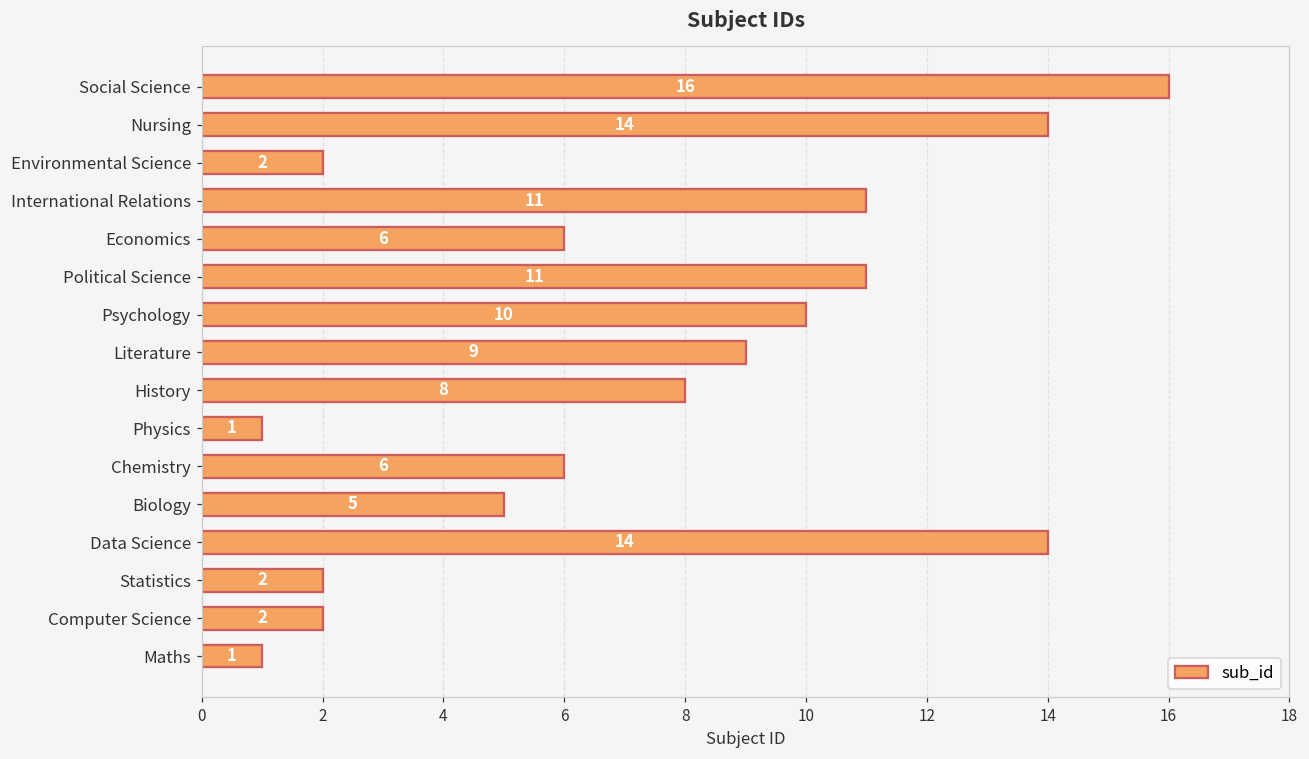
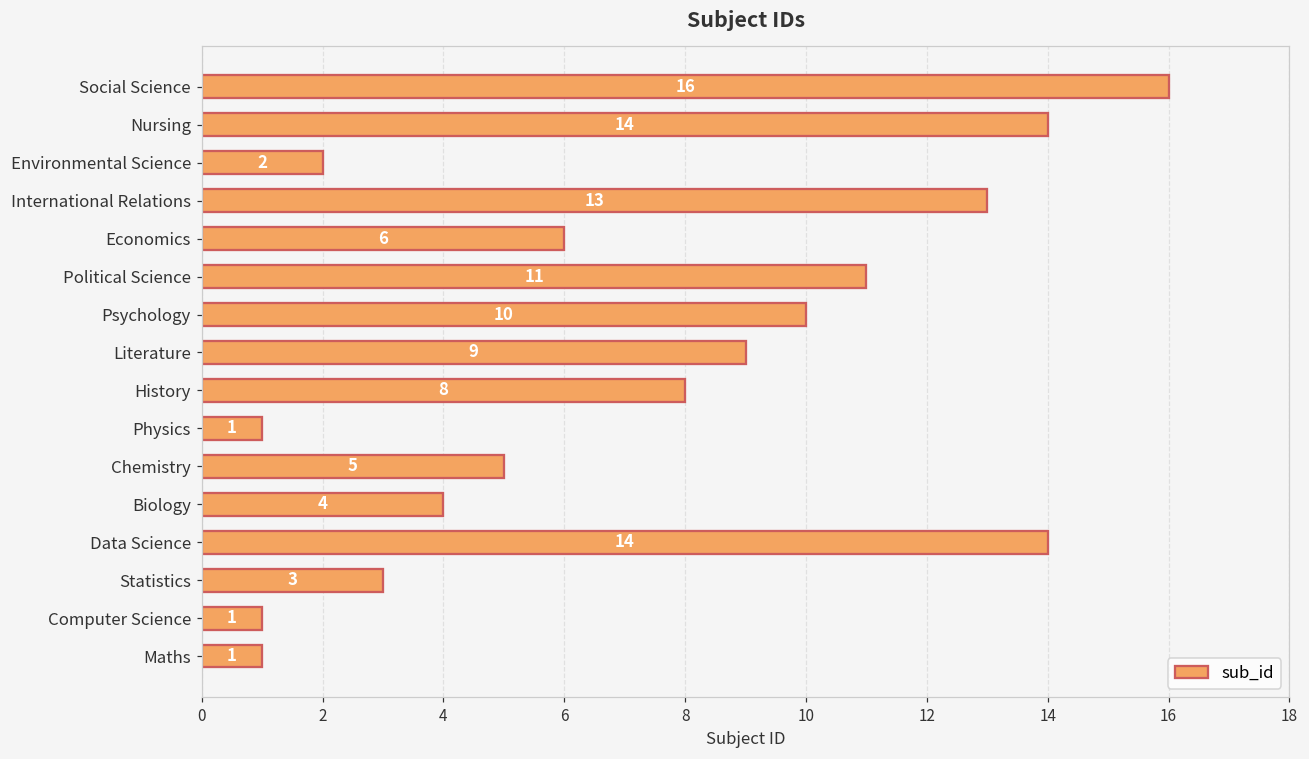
  {
    "Social Science": 16,
    "Nursing": 14,
    "Environmental Science": 2,
-   "International Relations": 11,
+   "International Relations": 13,
    "Economics": 6,
    "Political Science": 11,
    "Psychology": 10,
    "Literature": 9,
    "History": 8,
    "Physics": 1,
-   "Chemistry": 6,
-   "Biology": 5,
+   "Chemistry": 5,
+   "Biology": 4,
    "Data Science": 14,
-   "Statistics": 2,
-   "Computer Science": 2,
+   "Statistics": 3,
+   "Computer Science": 1,
    "Maths": 1
  }
